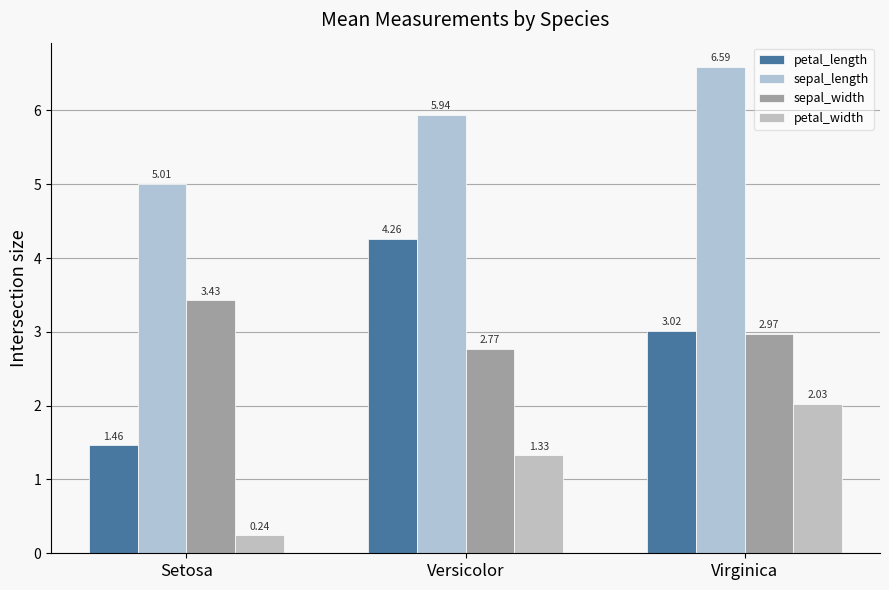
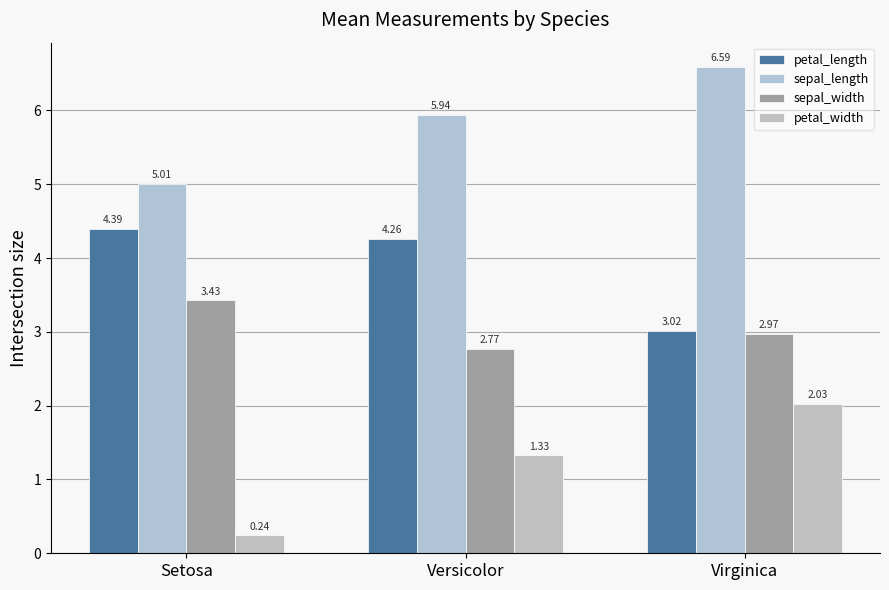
  {
    "petal_length": {
-     "Setosa": 1.46,
+     "Setosa": 4.39,
      "Versicolor": 4.26,
      "Virginica": 3.02
    }
  }
